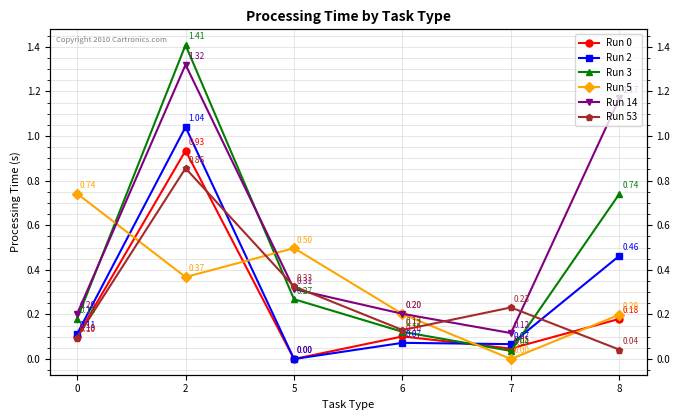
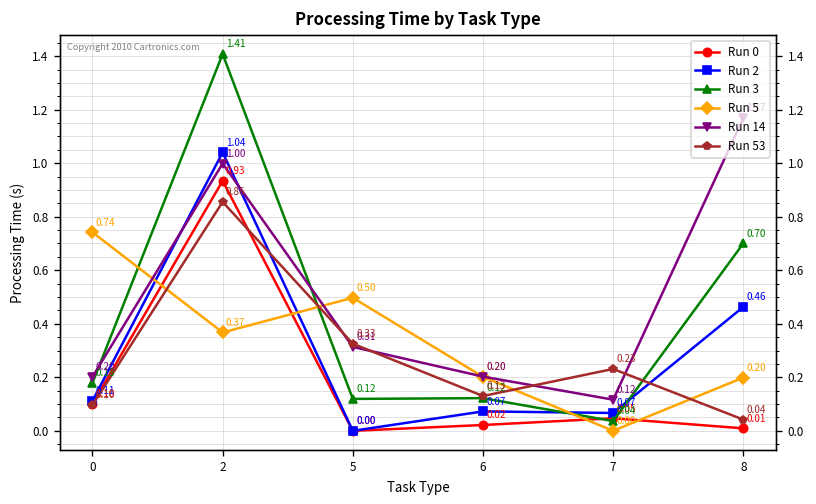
  {
    "Run 0": {
      "2": 0.93,
-     "6": 0.10,
-     "8": 0.18
+     "6": 0.02,
+     "8": 0.01
    },
    "Run 2": {
      "2": 1.04,
      "8": 0.46
    },
    "Run 3": {
      "2": 1.41,
-     "5": 0.27,
-     "8": 0.74
+     "5": 0.12,
+     "8": 0.70
    },
    "Run 5": {
      "0": 0.74,
      "2": 0.37,
      "5": 0.50,
      "7": 0.00
    },
    "Run 14": {
-     "2": 1.32,
+     "2": 1.00,
      "7": 0.12
    },
    "Run 53": {
      "2": 0.86,
      "7": 0.23,
      "8": 0.04
    }
  }
